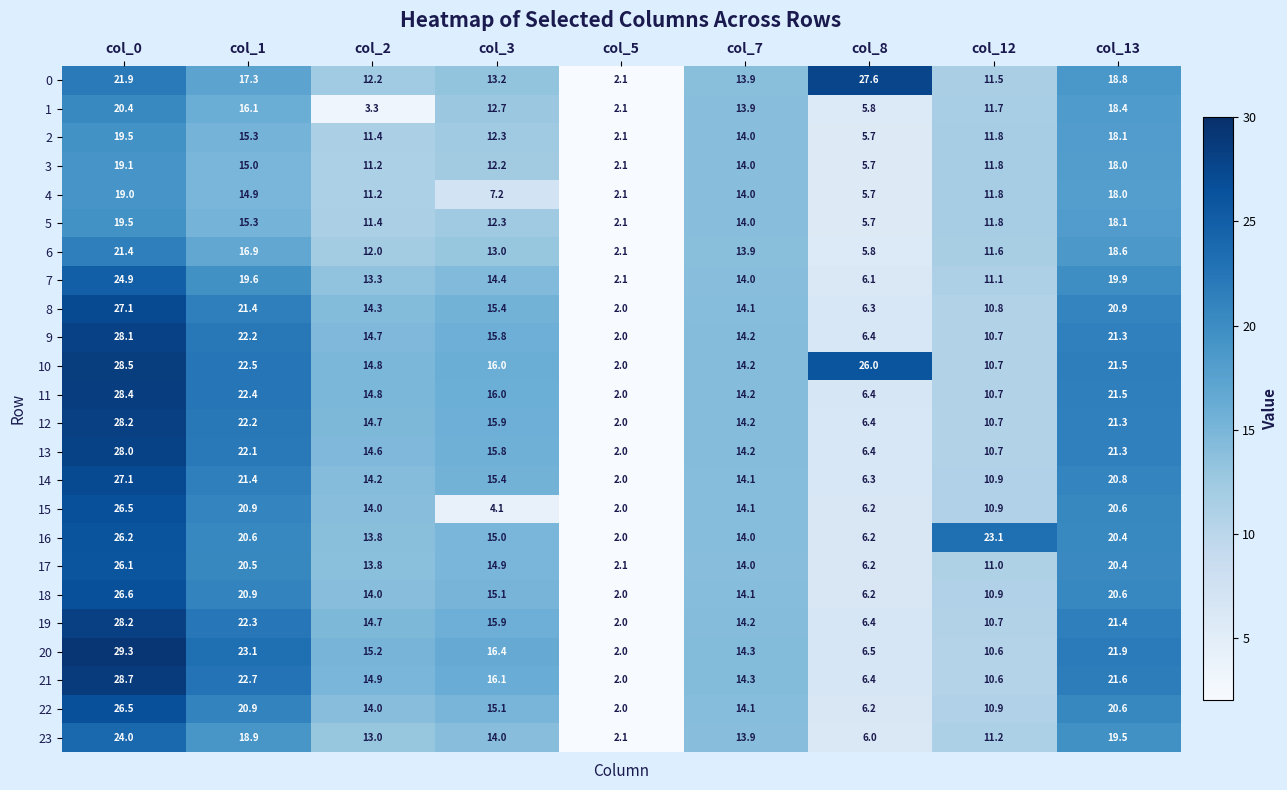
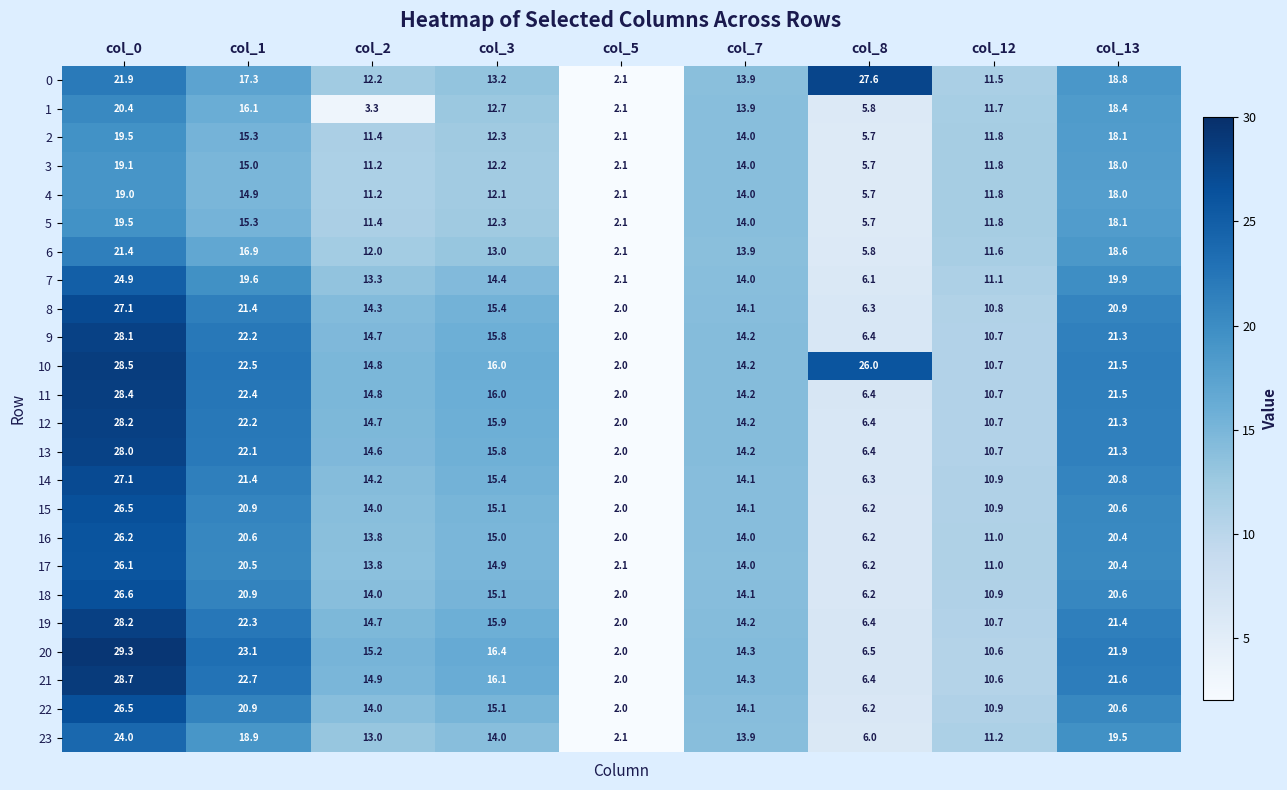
  {
    "4": {
      "col_0": 19.0,
      "col_1": 14.9,
      "col_2": 11.2,
-     "col_3": 7.2,
+     "col_3": 12.1,
      "col_5": 2.1,
      "col_7": 14.0,
      "col_8": 5.7,
      "col_12": 11.8,
      "col_13": 18.0
    },
    "15": {
      "col_0": 26.5,
      "col_1": 20.9,
      "col_2": 14.0,
-     "col_3": 4.1,
+     "col_3": 15.1,
      "col_5": 2.0,
      "col_7": 14.1,
      "col_8": 6.2,
      "col_12": 10.9,
      "col_13": 20.6
    },
    "16": {
      "col_0": 26.2,
      "col_1": 20.6,
      "col_2": 13.8,
      "col_3": 15.0,
      "col_5": 2.0,
      "col_7": 14.0,
      "col_8": 6.2,
-     "col_12": 23.1,
+     "col_12": 11.0,
      "col_13": 20.4
    }
  }
